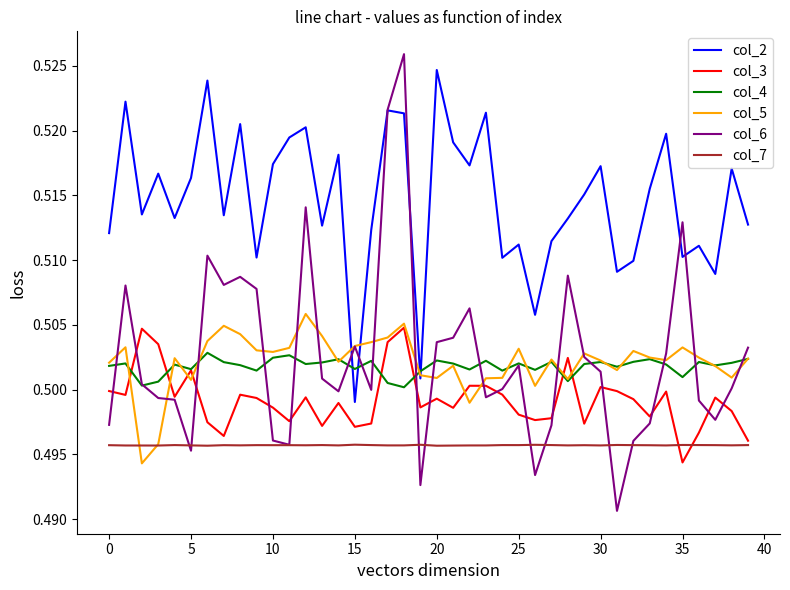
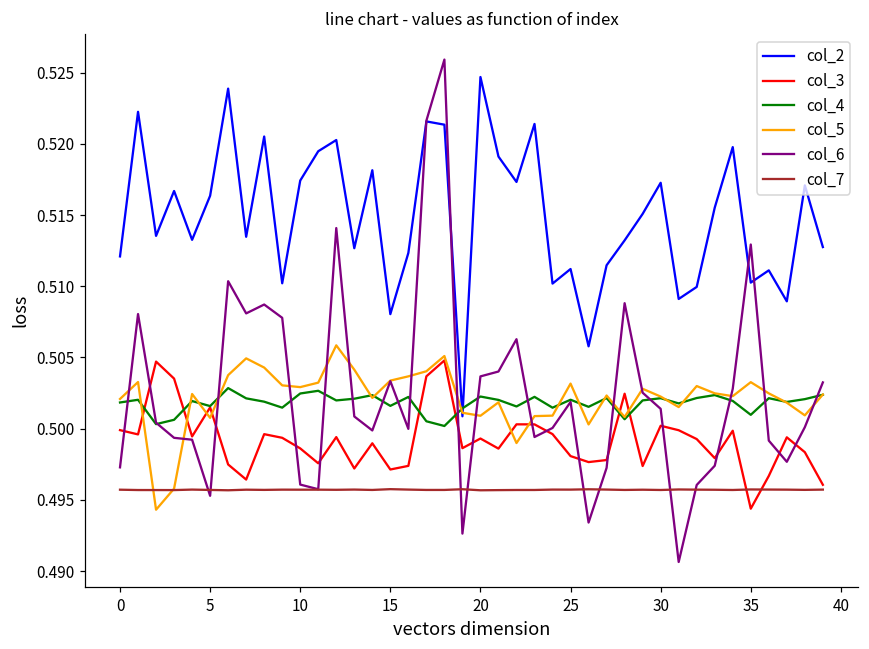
  {
    "col_2": {
      "0": 0.5121,
      "5": 0.5164,
      "10": 0.5174,
-     "15": 0.4991,
+     "15": 0.5080,
      "20": 0.5247,
      "25": 0.5112,
      "30": 0.5173,
      "35": 0.5103
    },
    "col_3": {
      "0": 0.4999,
      "10": 0.4986,
      "15": 0.4971,
      "20": 0.4993,
      "25": 0.4981,
      "30": 0.5002,
      "35": 0.4944
    },
    "col_4": {
      "0": 0.5018,
      "10": 0.5025,
      "15": 0.5016,
      "20": 0.5023,
      "35": 0.5010
    },
    "col_5": {
      "0": 0.5021,
      "5": 0.5008,
      "10": 0.5029,
      "20": 0.5009,
      "25": 0.5032,
      "35": 0.5033
    },
    "col_6": {
      "0": 0.4973,
      "5": 0.4953,
      "10": 0.4961,
      "20": 0.5037,
      "30": 0.5014,
      "35": 0.5129
    },
    "col_7": {
      "0": 0.4957,
      "5": 0.4957,
      "10": 0.4957,
      "15": 0.4958,
      "20": 0.4957,
      "25": 0.4957,
      "30": 0.4957,
      "35": 0.4957
    }
  }
